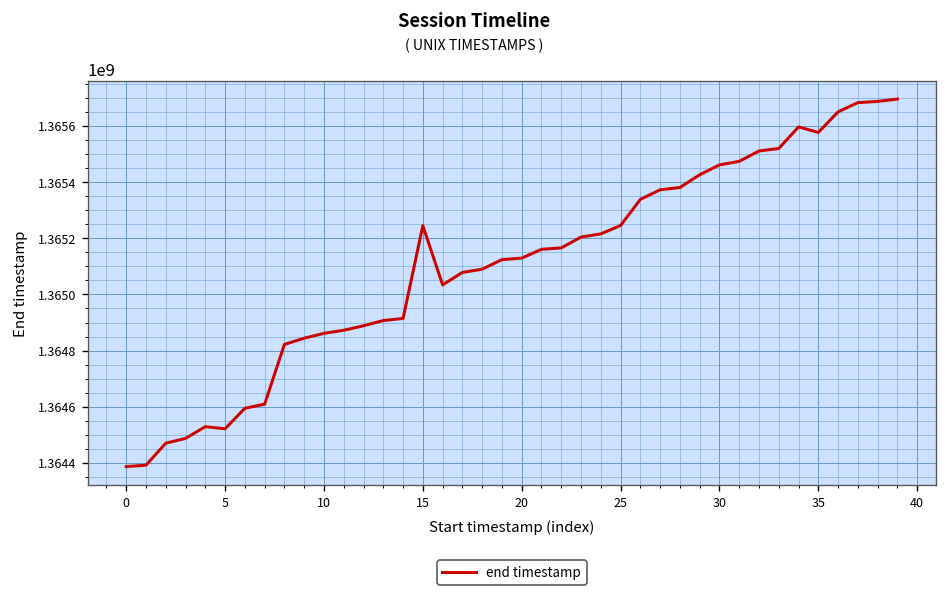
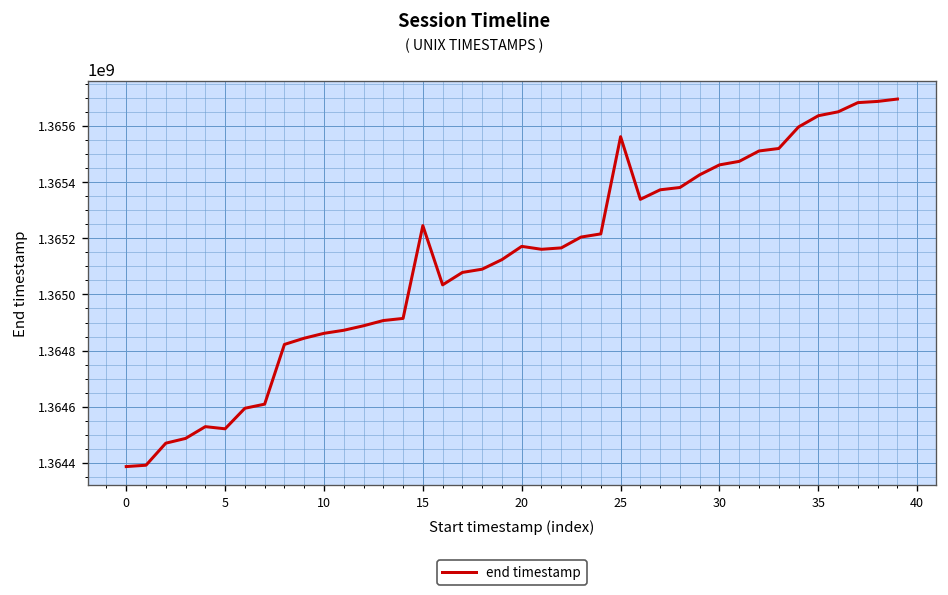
  {
    "0": 1364390000,
    "5": 1364520000,
    "10": 1364860000,
    "15": 1365240000,
-   "20": 1365130000,
-   "25": 1365250000,
+   "20": 1365170000,
+   "25": 1365560000,
    "30": 1365460000,
-   "35": 1365580000
+   "35": 1365640000
  }
